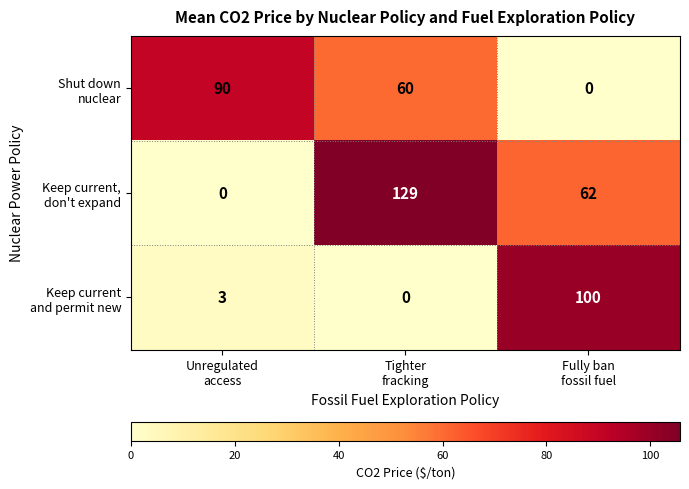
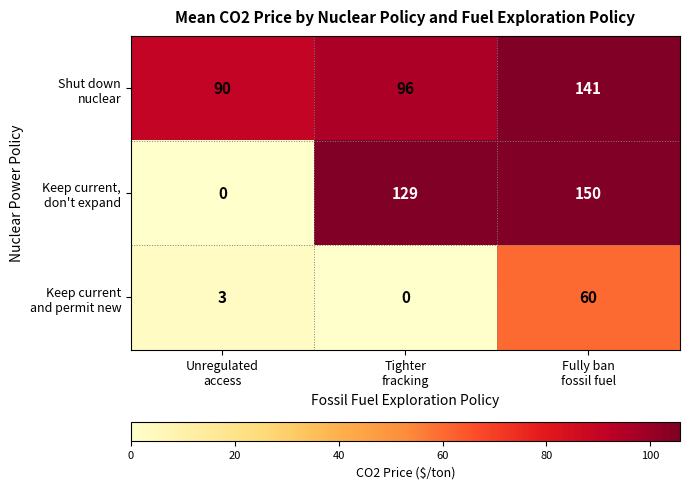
  {
    "Shut down nuclear": {
      "Unregulated access": 90,
-     "Tighter fracking": 60,
-     "Fully ban fossil fuel": 0
+     "Tighter fracking": 96,
+     "Fully ban fossil fuel": 141
    },
    "Keep current, don't expand": {
      "Unregulated access": 0,
      "Tighter fracking": 129,
-     "Fully ban fossil fuel": 62
+     "Fully ban fossil fuel": 150
    },
    "Keep current and permit new": {
      "Unregulated access": 3,
      "Tighter fracking": 0,
-     "Fully ban fossil fuel": 100
+     "Fully ban fossil fuel": 60
    }
  }
